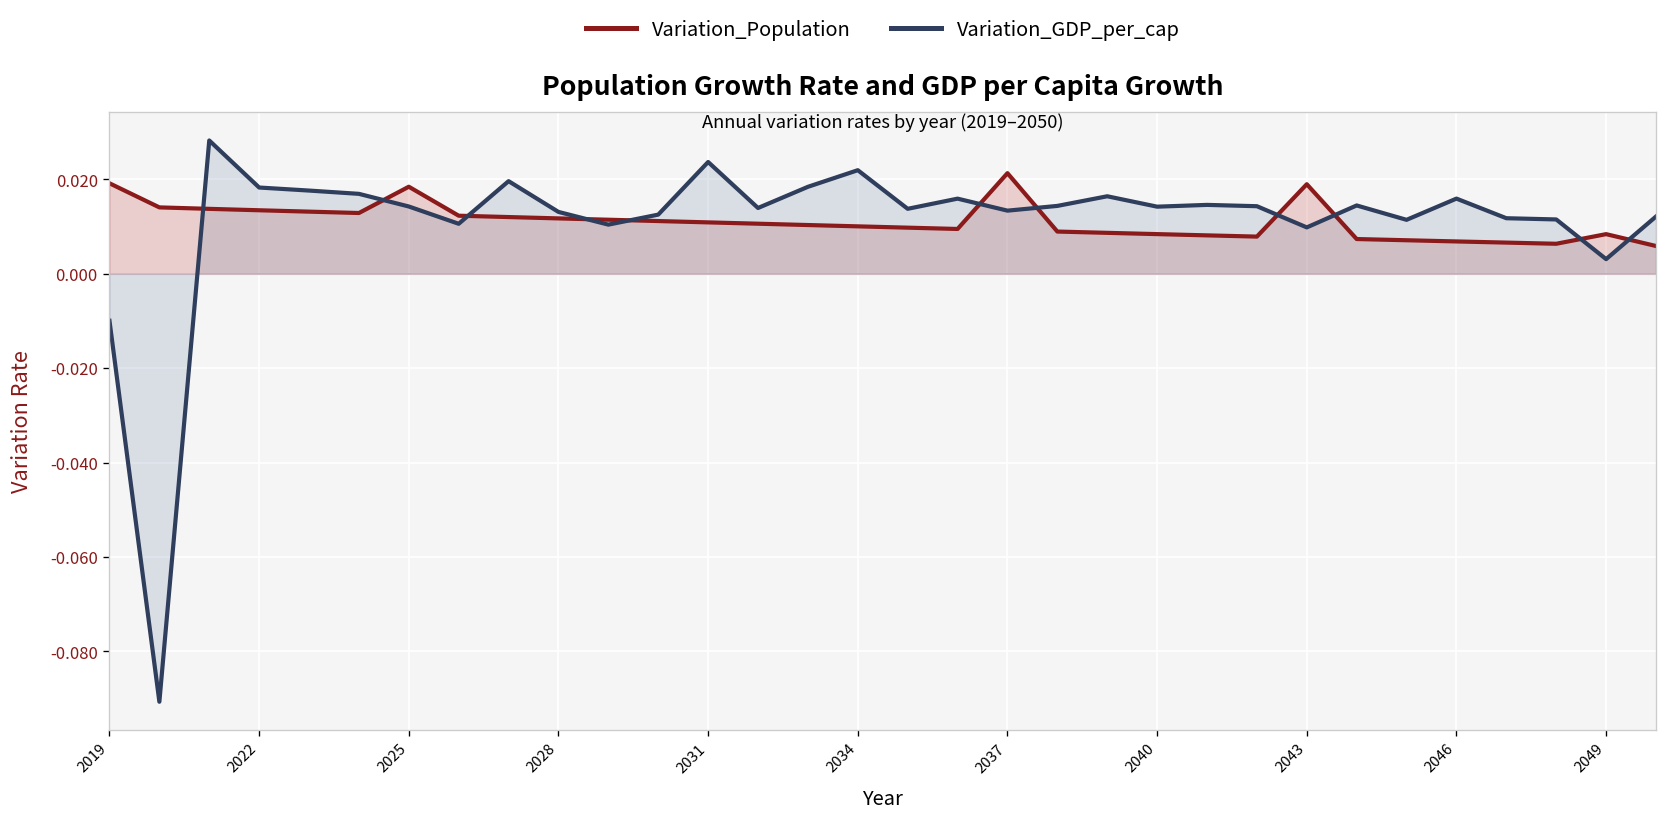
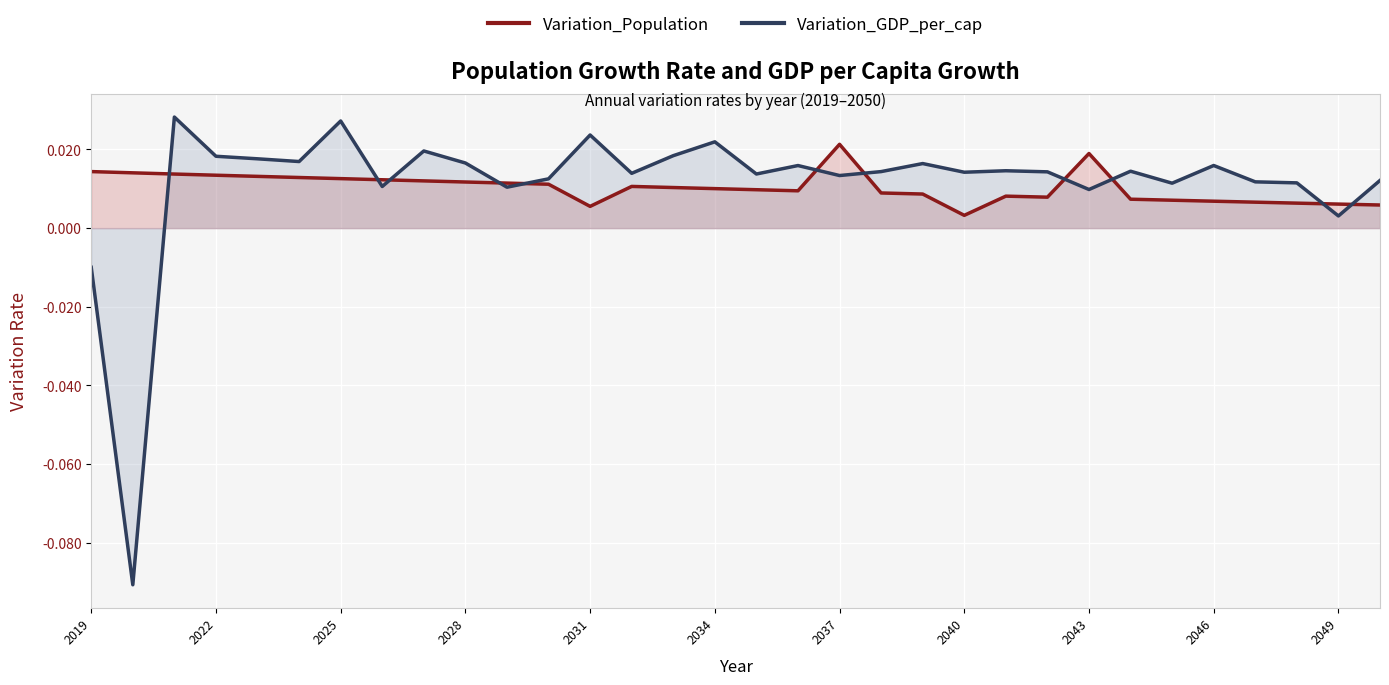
  {
    "Variation_Population": {
-     "2019": 0.019,
+     "2019": 0.014,
      "2022": 0.013,
-     "2025": 0.018,
+     "2025": 0.013,
      "2028": 0.012,
-     "2031": 0.011,
+     "2031": 0.006,
      "2034": 0.010,
      "2037": 0.021,
-     "2040": 0.008,
+     "2040": 0.003,
      "2043": 0.019,
      "2046": 0.007,
-     "2049": 0.008
+     "2049": 0.006
    },
    "Variation_GDP_per_cap": {
      "2019": -0.010,
-     "2025": 0.014,
-     "2028": 0.013
+     "2025": 0.027,
+     "2028": 0.017
    }
  }
